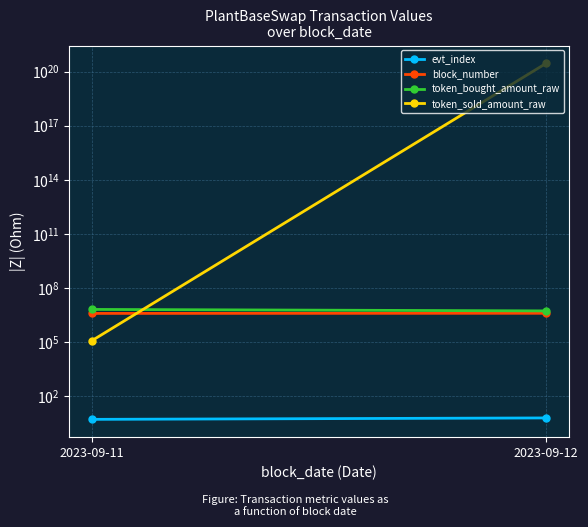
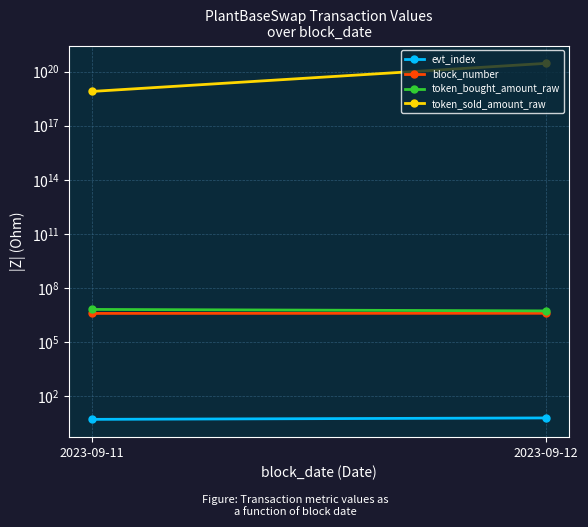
  {
    "evt_index": {
      "2023-09-11": 5,
      "2023-09-12": 6
    },
    "block_number": {
      "2023-09-11": 4000000
    },
    "token_bought_amount_raw": {
      "2023-09-11": 6000000
    },
    "token_sold_amount_raw": {
-     "2023-09-11": 100000
+     "2023-09-11": 10000000000000000000
    }
  }
